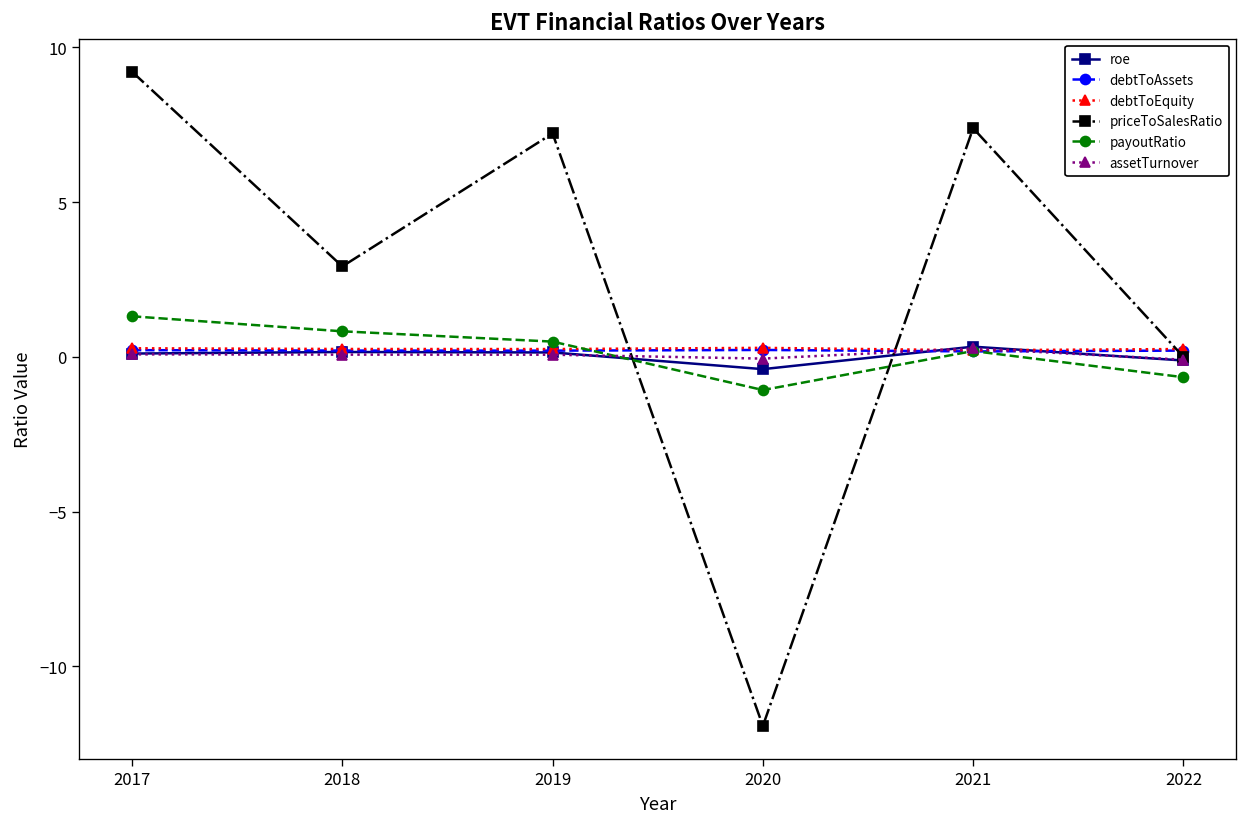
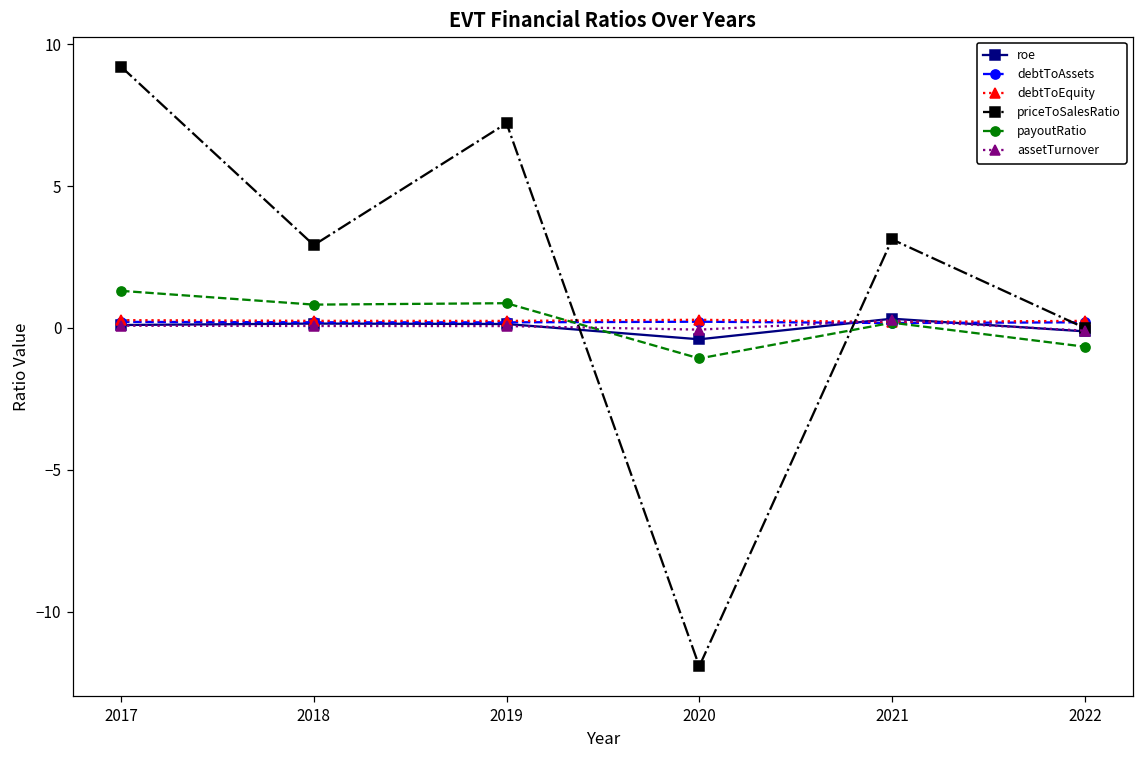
  {
    "roe": {
      "2020": -0.4
    },
    "priceToSalesRatio": {
      "2017": 9.2,
      "2018": 2.9,
      "2019": 7.2,
      "2020": -11.9,
-     "2021": 7.4
+     "2021": 3.1
    },
    "payoutRatio": {
      "2017": 1.3,
      "2018": 0.8,
-     "2019": 0.5,
+     "2019": 0.9,
      "2020": -1.1,
      "2022": -0.7
    },
    "assetTurnover": {
      "2020": -0.1
    }
  }
